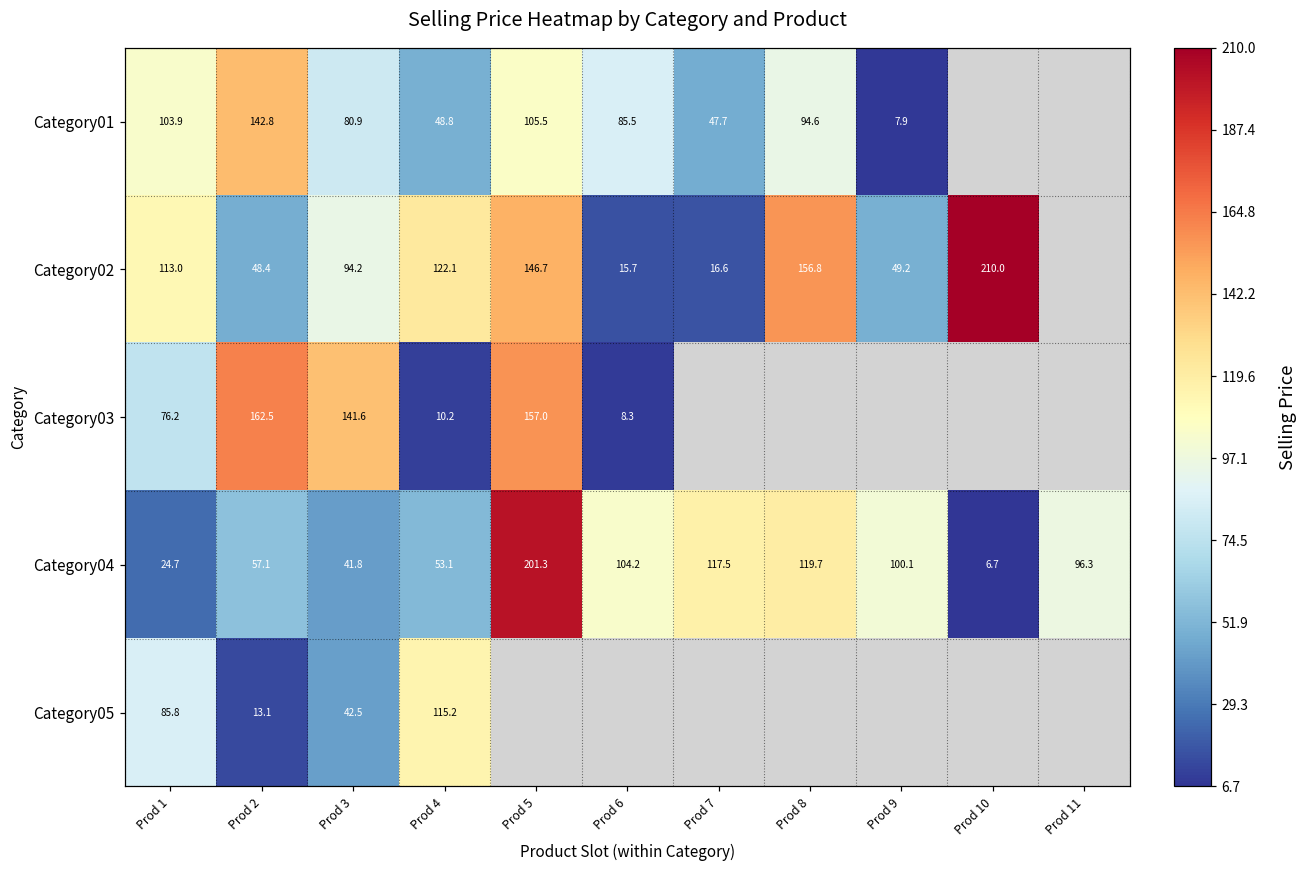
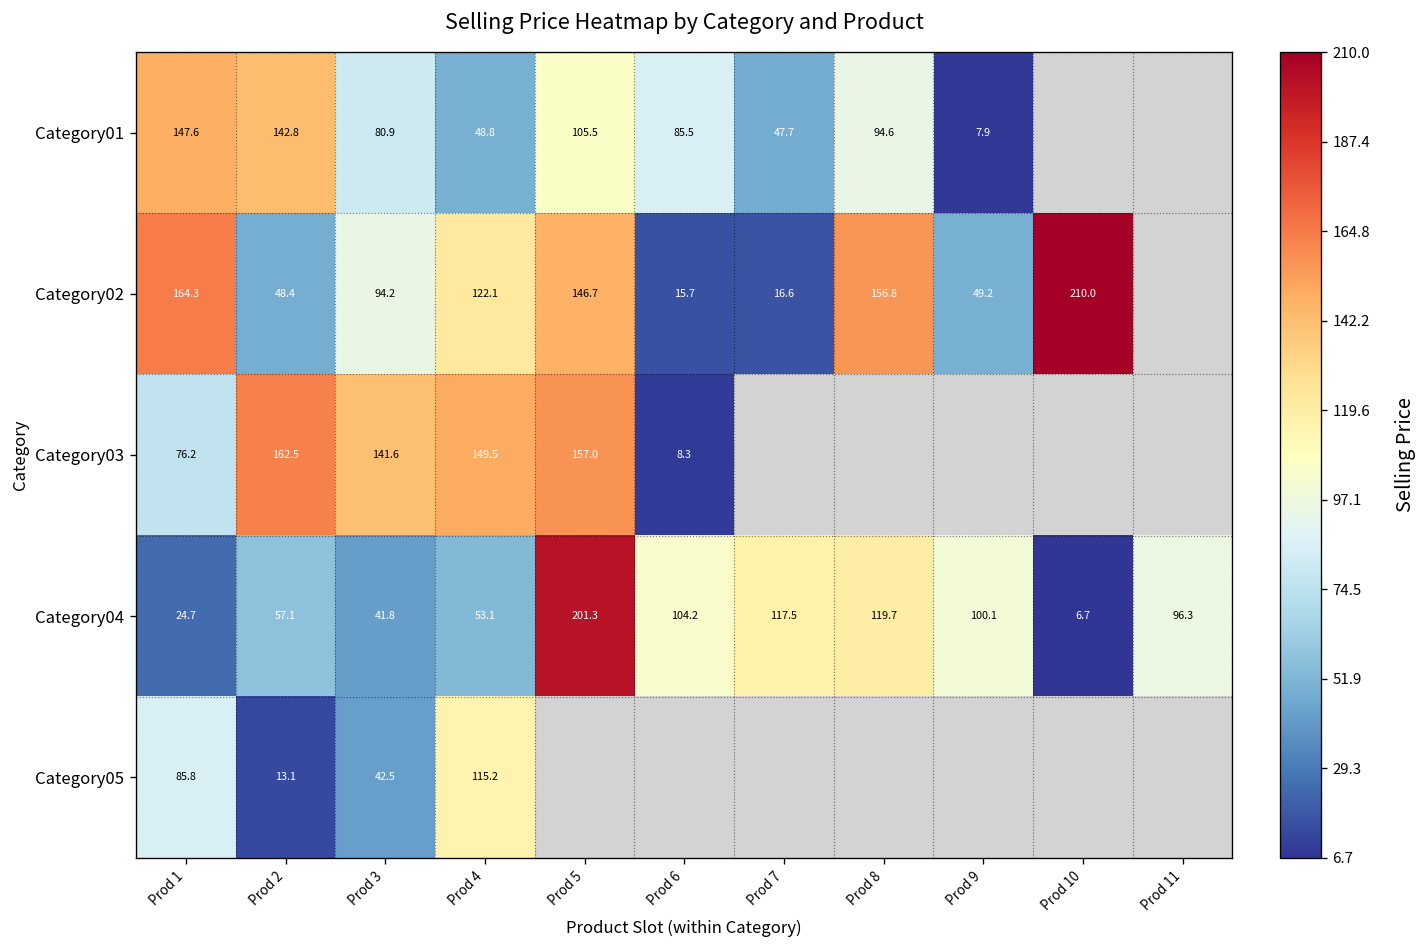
  {
    "Category01": {
-     "Prod 1": 103.9,
+     "Prod 1": 147.6,
      "Prod 2": 142.8,
      "Prod 3": 80.9,
      "Prod 4": 48.8,
      "Prod 5": 105.5,
      "Prod 6": 85.5,
      "Prod 7": 47.7,
      "Prod 8": 94.6,
      "Prod 9": 7.9
    },
    "Category02": {
-     "Prod 1": 113.0,
+     "Prod 1": 164.3,
      "Prod 2": 48.4,
      "Prod 3": 94.2,
      "Prod 4": 122.1,
      "Prod 5": 146.7,
      "Prod 6": 15.7,
      "Prod 7": 16.6,
      "Prod 8": 156.8,
      "Prod 9": 49.2,
      "Prod 10": 210.0
    },
    "Category03": {
      "Prod 1": 76.2,
      "Prod 2": 162.5,
      "Prod 3": 141.6,
-     "Prod 4": 10.2,
+     "Prod 4": 149.5,
      "Prod 5": 157.0,
      "Prod 6": 8.3
    },
    "Category04": {
      "Prod 1": 24.7,
      "Prod 2": 57.1,
      "Prod 3": 41.8,
      "Prod 4": 53.1,
      "Prod 5": 201.3,
      "Prod 6": 104.2,
      "Prod 7": 117.5,
      "Prod 8": 119.7,
      "Prod 9": 100.1,
      "Prod 10": 6.7,
      "Prod 11": 96.3
    },
    "Category05": {
      "Prod 1": 85.8,
      "Prod 2": 13.1,
      "Prod 3": 42.5,
      "Prod 4": 115.2
    }
  }
